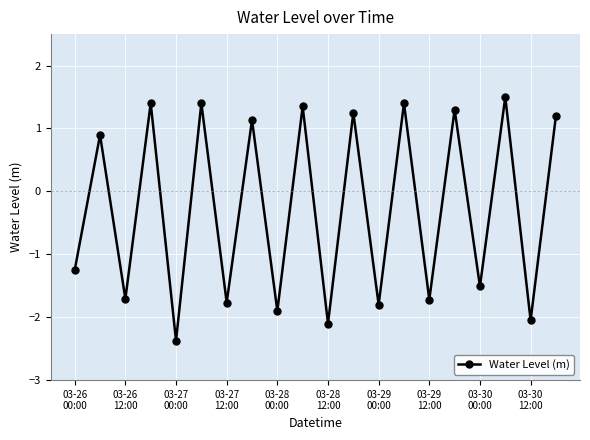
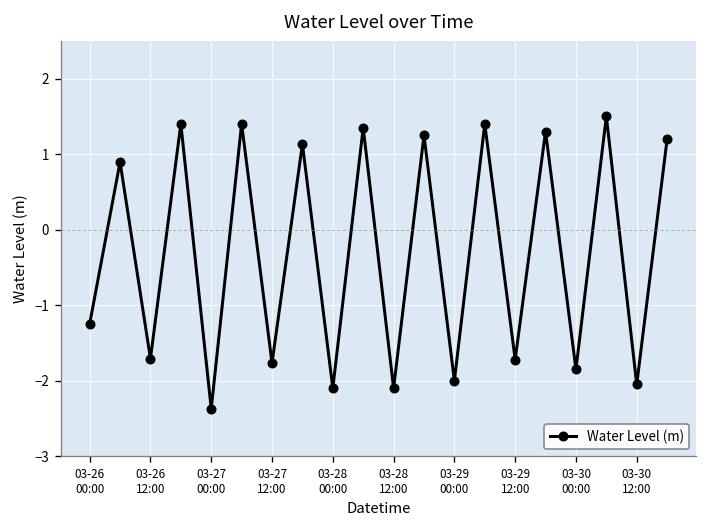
  {
    "03-26 00:00": -1.2,
    "03-26 12:00": -1.7,
    "03-27 00:00": -2.4,
    "03-27 12:00": -1.8,
-   "03-28 00:00": -1.9,
+   "03-28 00:00": -2.1,
    "03-28 12:00": -2.1,
-   "03-29 00:00": -1.8,
+   "03-29 00:00": -2.0,
    "03-29 12:00": -1.7,
-   "03-30 00:00": -1.5,
+   "03-30 00:00": -1.9,
    "03-30 12:00": -2.1
  }
